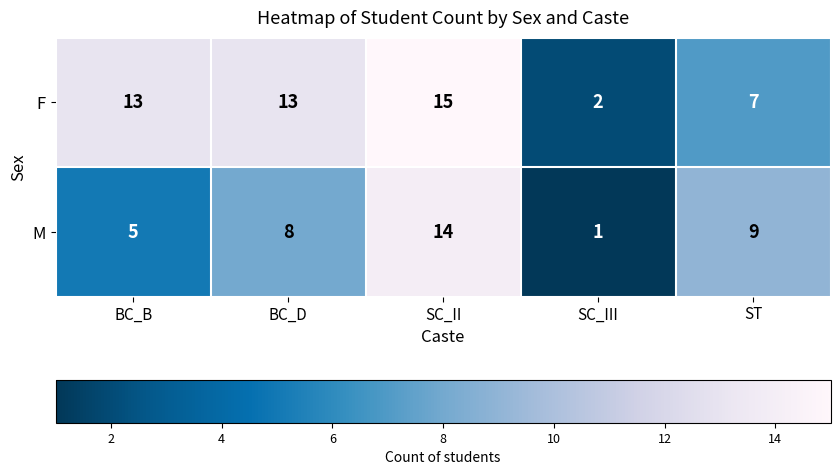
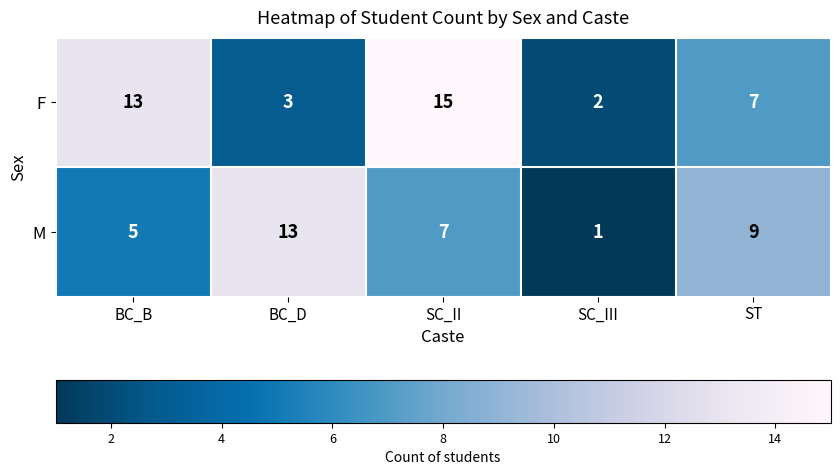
  {
    "F": {
      "BC_B": 13,
-     "BC_D": 13,
+     "BC_D": 3,
      "SC_II": 15,
      "SC_III": 2,
      "ST": 7
    },
    "M": {
      "BC_B": 5,
-     "BC_D": 8,
-     "SC_II": 14,
+     "BC_D": 13,
+     "SC_II": 7,
      "SC_III": 1,
      "ST": 9
    }
  }
